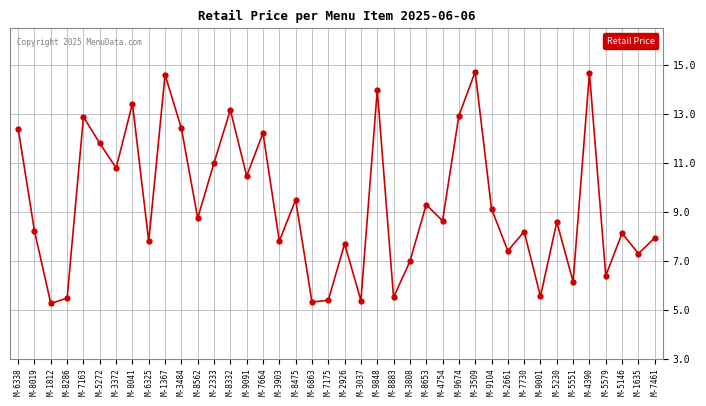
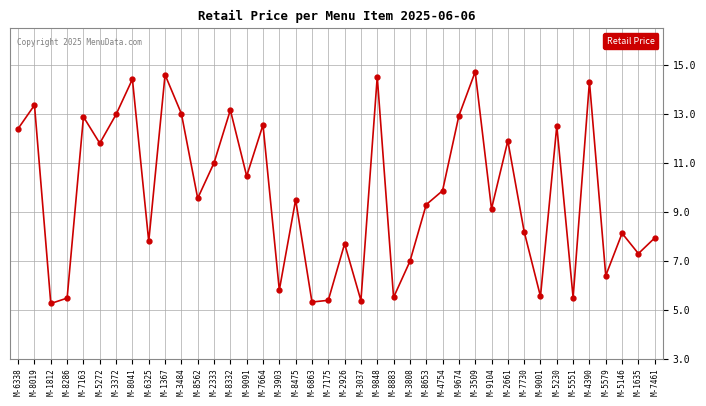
  {
    "M-6338": 12.4,
-   "M-8019": 8.2,
+   "M-8019": 13.4,
    "M-1812": 5.3,
    "M-8286": 5.5,
    "M-7163": 12.9,
    "M-5272": 11.8,
-   "M-3372": 10.8,
-   "M-8041": 13.4,
+   "M-3372": 13.0,
+   "M-8041": 14.4,
    "M-6325": 7.8,
    "M-1367": 14.6,
-   "M-3484": 12.4,
-   "M-8562": 8.7,
+   "M-3484": 13.0,
+   "M-8562": 9.6,
    "M-2333": 11.0,
    "M-8332": 13.2,
    "M-9091": 10.5,
-   "M-7664": 12.2,
-   "M-3903": 7.8,
+   "M-7664": 12.6,
+   "M-3903": 5.8,
    "M-8475": 9.5,
    "M-6863": 5.3,
    "M-7175": 5.4,
    "M-2926": 7.7,
    "M-3037": 5.4,
-   "M-9848": 14.0,
+   "M-9848": 14.5,
    "M-8883": 5.5,
    "M-3808": 7.0,
    "M-8653": 9.3,
-   "M-4754": 8.6,
+   "M-4754": 9.9,
    "M-9674": 12.9,
    "M-3509": 14.7,
    "M-9104": 9.1,
-   "M-2661": 7.4,
+   "M-2661": 11.9,
    "M-7730": 8.2,
    "M-9001": 5.5,
-   "M-5230": 8.6,
-   "M-5551": 6.1,
-   "M-4390": 14.7,
+   "M-5230": 12.5,
+   "M-5551": 5.5,
+   "M-4390": 14.3,
    "M-5579": 6.4,
    "M-5146": 8.1,
    "M-1635": 7.3,
    "M-7461": 7.9
  }
